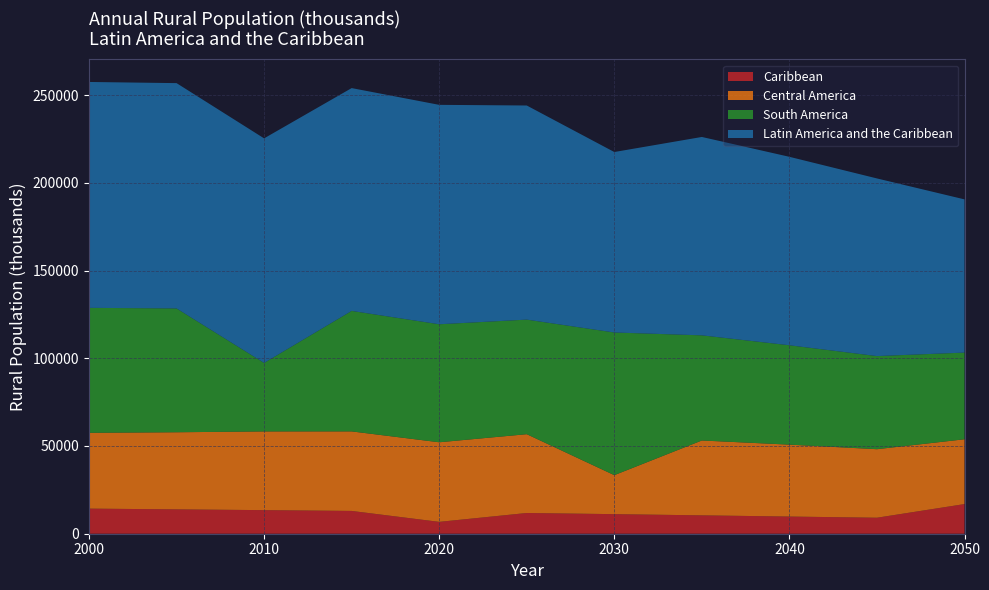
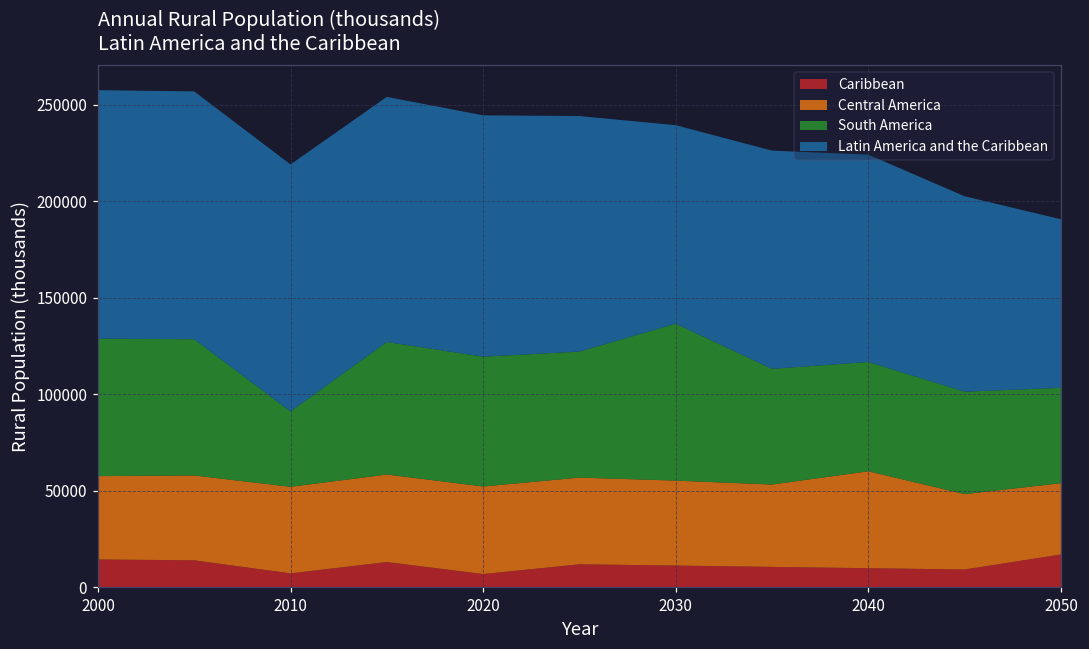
  {
    "Caribbean": {
      "2000": 14000,
-     "2010": 13000,
+     "2010": 7000,
      "2020": 7000,
      "2030": 11000,
      "2040": 10000,
      "2050": 17000
    },
    "Central America": {
      "2000": 43000,
      "2010": 45000,
      "2020": 45000,
-     "2030": 22000,
-     "2040": 41000,
+     "2030": 44000,
+     "2040": 50000,
      "2050": 37000
    },
    "South America": {
      "2000": 71000,
      "2010": 39000,
      "2020": 67000,
      "2030": 81000,
      "2040": 57000,
      "2050": 49000
    },
    "Latin America and the Caribbean": {
      "2000": 129000,
      "2010": 128000,
      "2020": 125000,
      "2030": 103000,
      "2050": 87000
    }
  }
